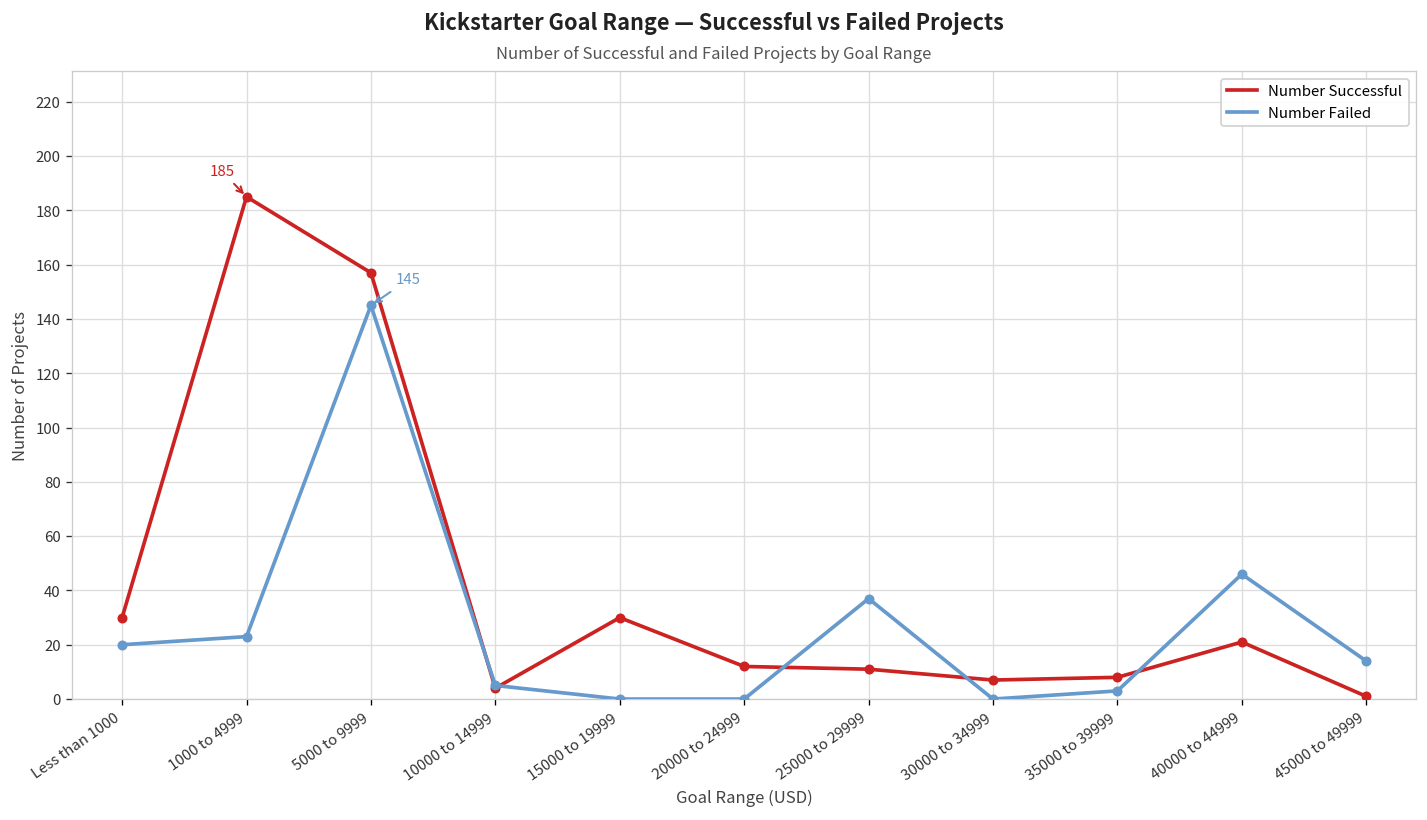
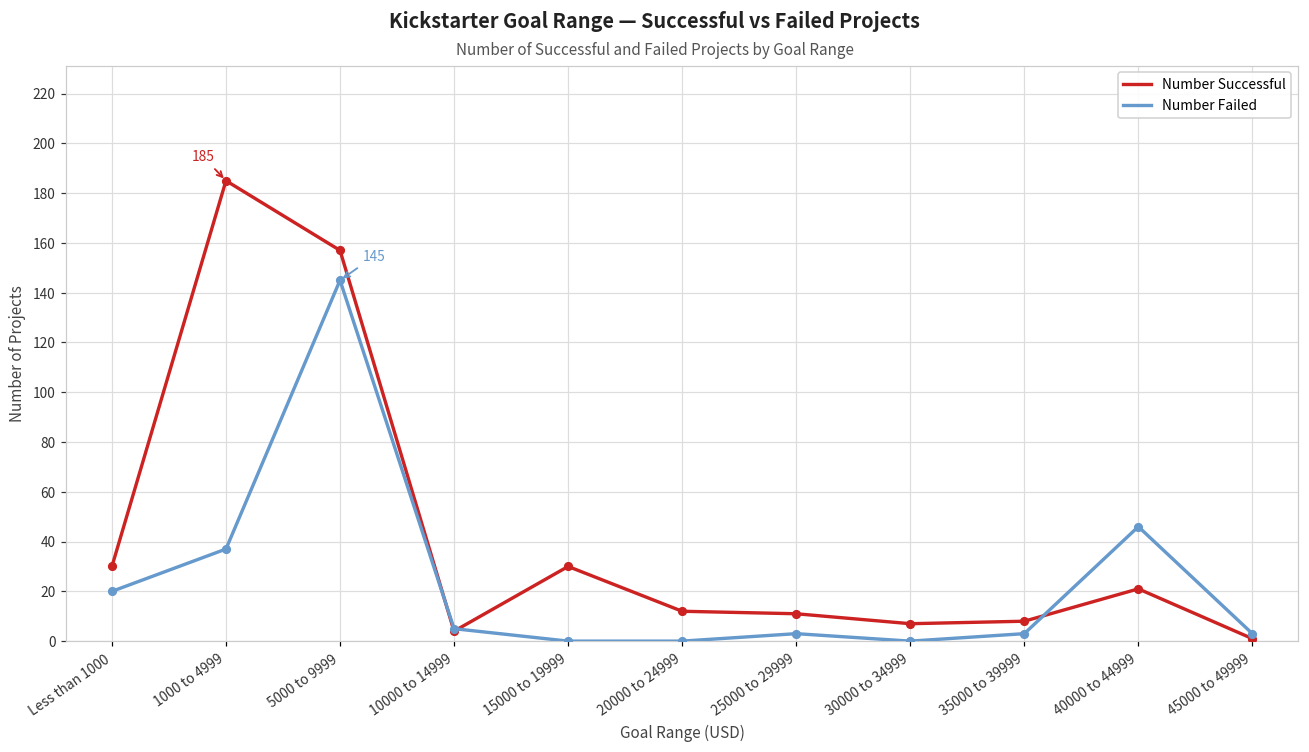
  {
    "Number Successful": {
      "1000 to 4999": 185
    },
    "Number Failed": {
      "Less than 1000": 20,
-     "1000 to 4999": 23,
+     "1000 to 4999": 37,
      "15000 to 19999": 0,
      "20000 to 24999": 0,
-     "25000 to 29999": 37,
+     "25000 to 29999": 3,
      "30000 to 34999": 0,
      "35000 to 39999": 3,
      "40000 to 44999": 46,
-     "45000 to 49999": 14
+     "45000 to 49999": 3
    }
  }
